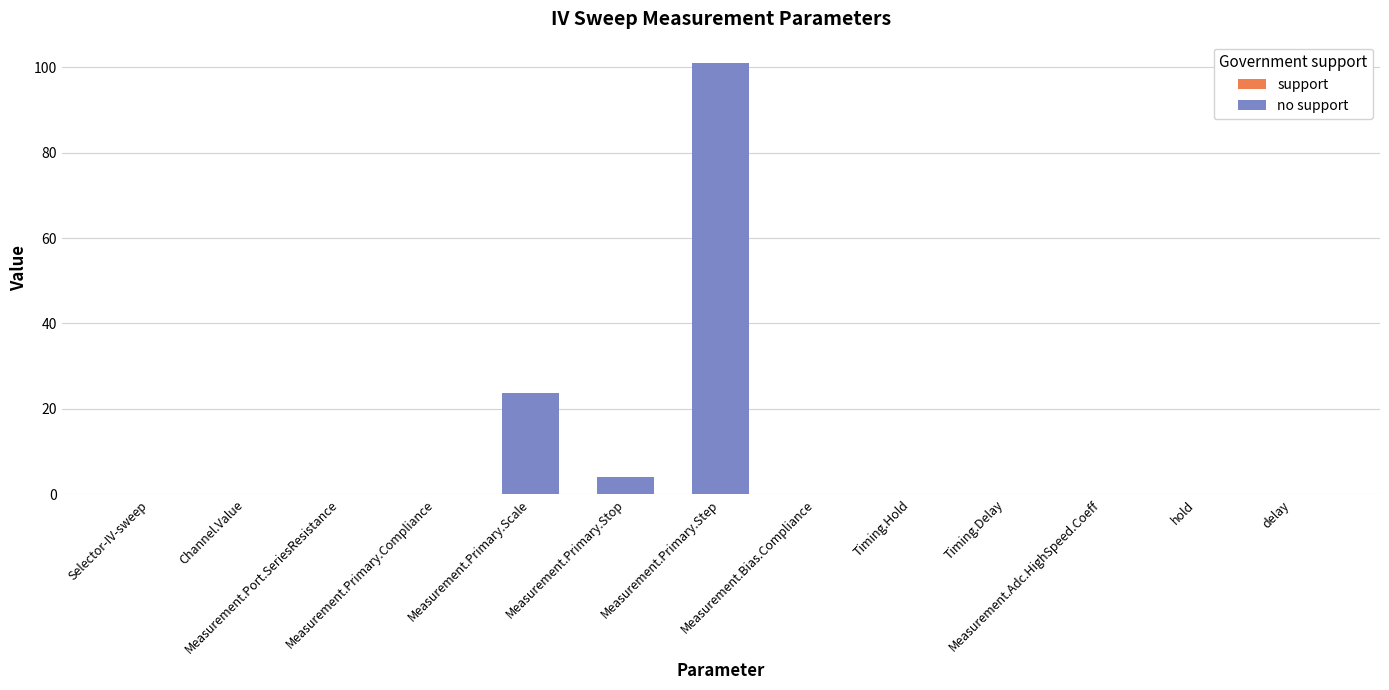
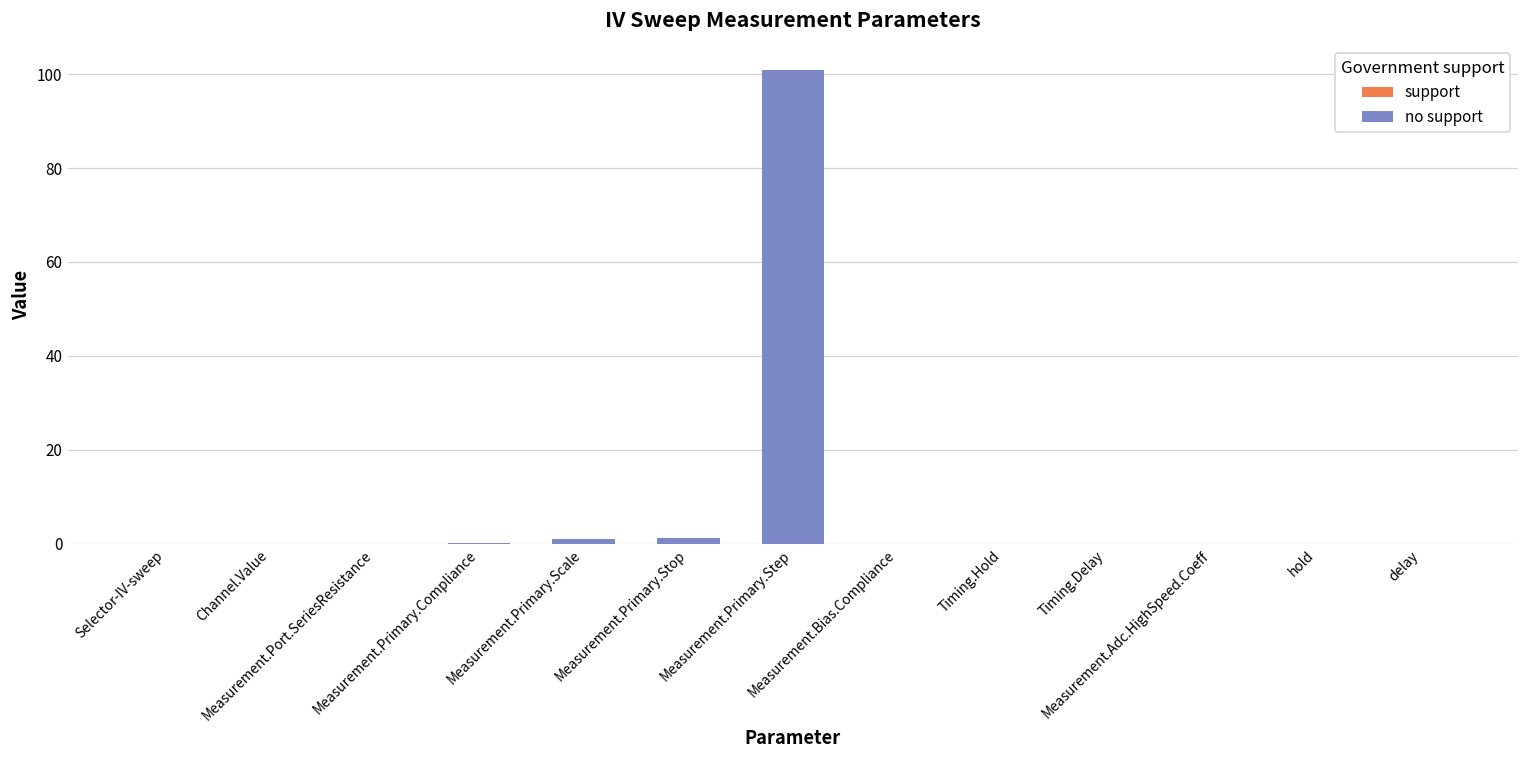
  {
    "support": {
      "Selector-IV-sweep": 0,
      "Channel.Value": 0,
      "Measurement.Port.SeriesResistance": 0,
      "Measurement.Primary.Compliance": 0,
      "Measurement.Primary.Scale": 0,
      "Measurement.Primary.Stop": 0,
      "Measurement.Primary.Step": 0,
      "Measurement.Bias.Compliance": 0,
      "Timing.Hold": 0,
      "Timing.Delay": 0,
      "Measurement.Adc.HighSpeed.Coeff": 0,
      "hold": 0,
      "delay": 0
    },
    "no support": {
      "Selector-IV-sweep": 0,
-     "Measurement.Primary.Scale": 24,
-     "Measurement.Primary.Stop": 4,
+     "Measurement.Primary.Scale": 1,
+     "Measurement.Primary.Stop": 1,
      "Measurement.Primary.Step": 101,
      "Timing.Hold": 0,
      "Timing.Delay": 0,
      "Measurement.Adc.HighSpeed.Coeff": 0,
      "hold": 0,
      "delay": 0
    }
  }
